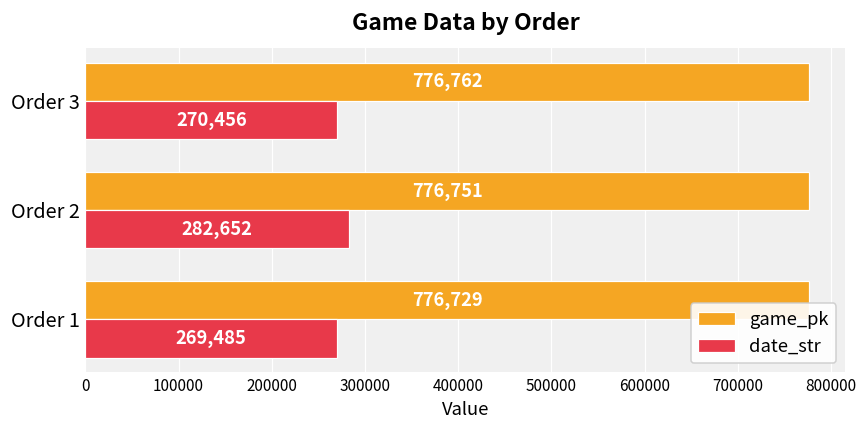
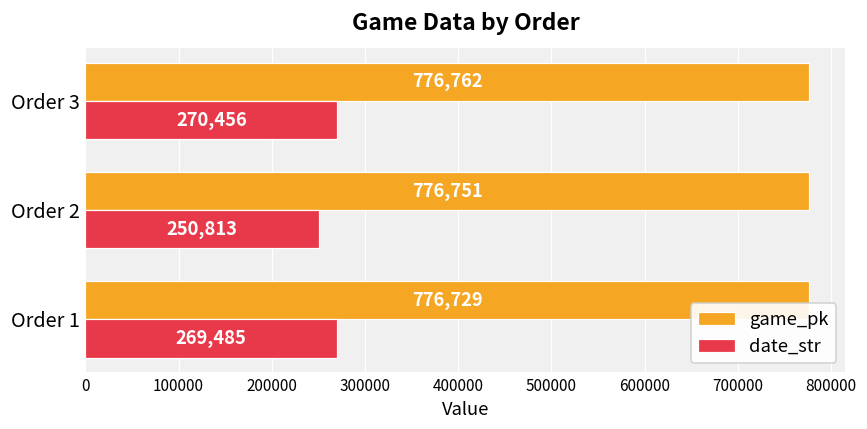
  {
    "game_pk": {
      "Order 3": "776,762",
      "Order 2": "776,751",
      "Order 1": "776,729"
    },
    "date_str": {
      "Order 3": "270,456",
-     "Order 2": "282,652",
+     "Order 2": "250,813",
      "Order 1": "269,485"
    }
  }
